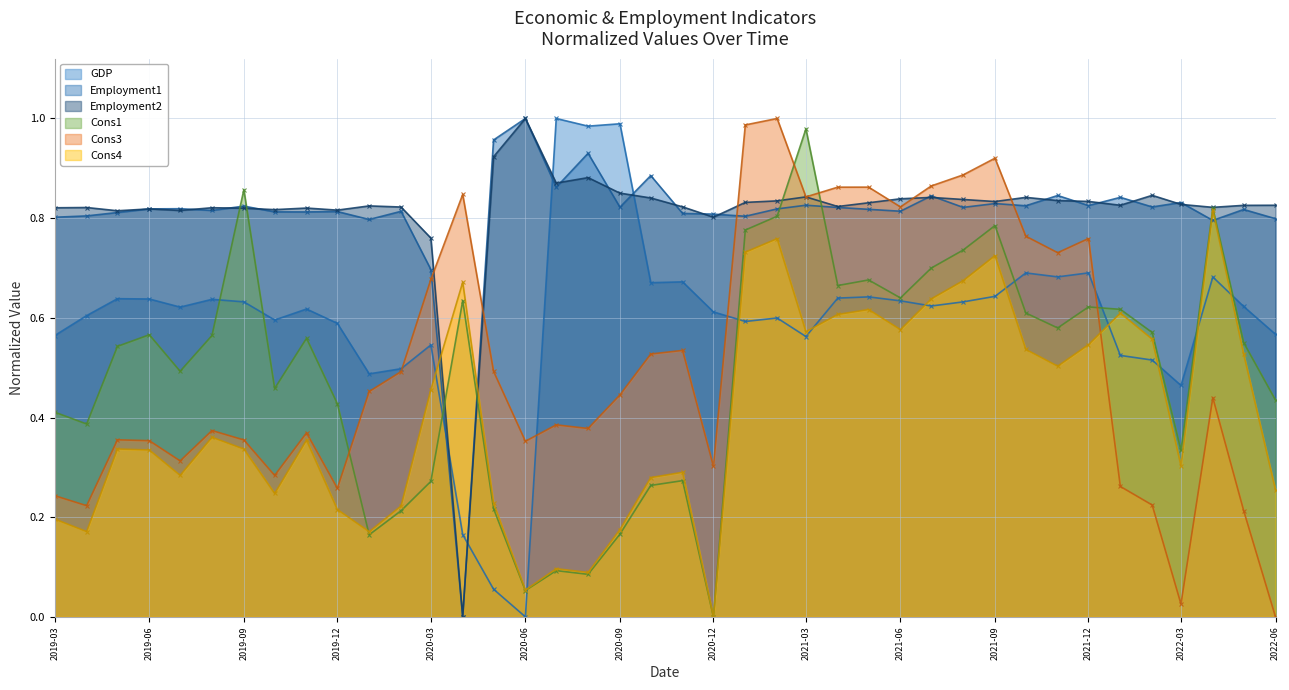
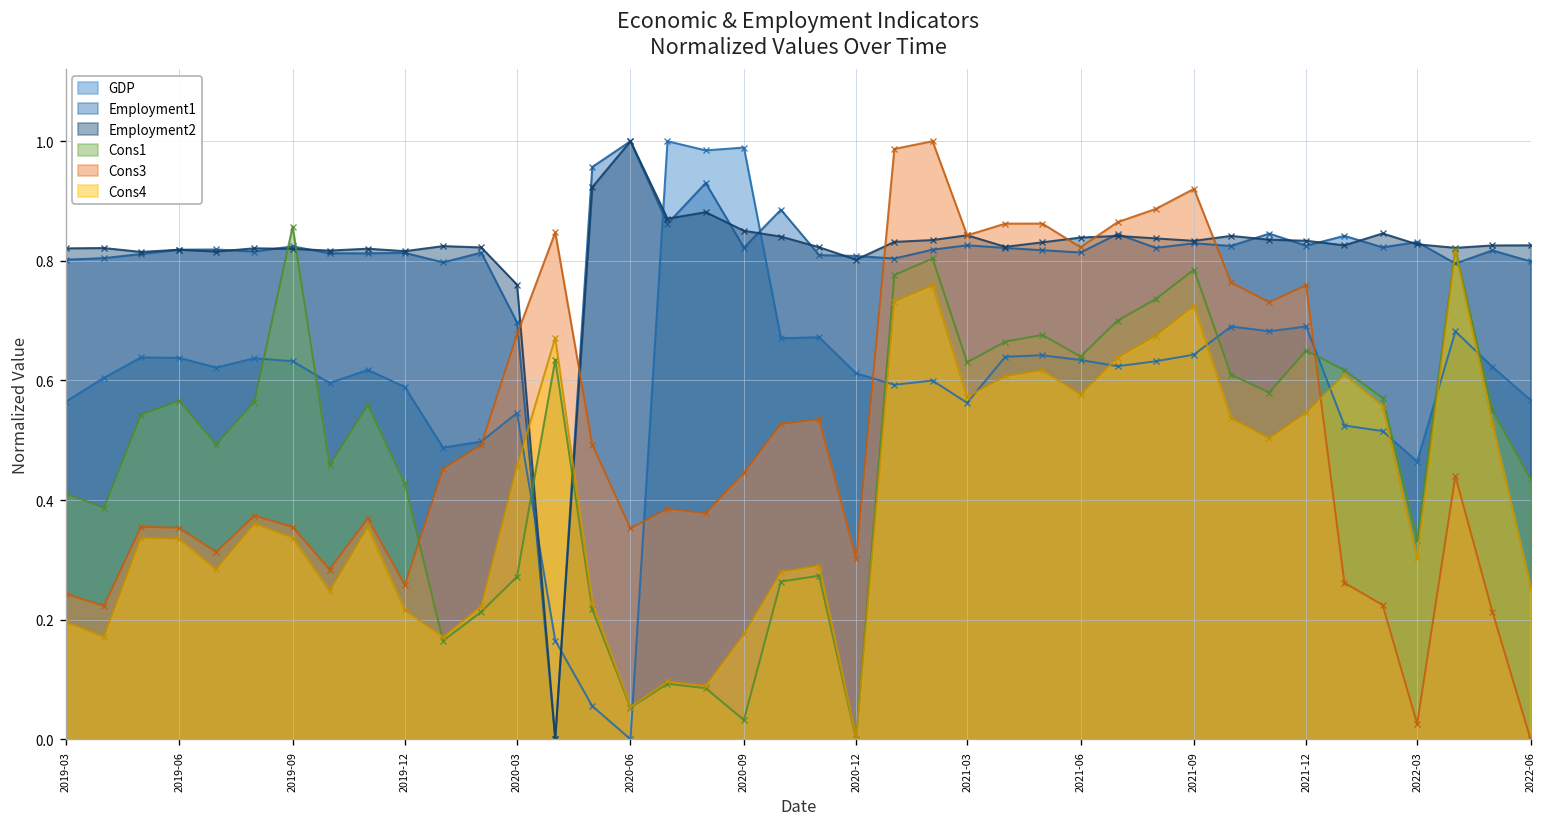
  {
    "Cons1": {
      "2019-03": 0.41,
      "2019-06": 0.57,
      "2019-09": 0.86,
      "2019-12": 0.43,
      "2020-03": 0.27,
-     "2020-09": 0.17,
-     "2021-03": 0.98,
+     "2020-09": 0.03,
+     "2021-03": 0.63,
      "2021-06": 0.64,
      "2021-09": 0.79,
-     "2021-12": 0.62,
+     "2021-12": 0.65,
      "2022-03": 0.33,
      "2022-06": 0.43
    }
  }
